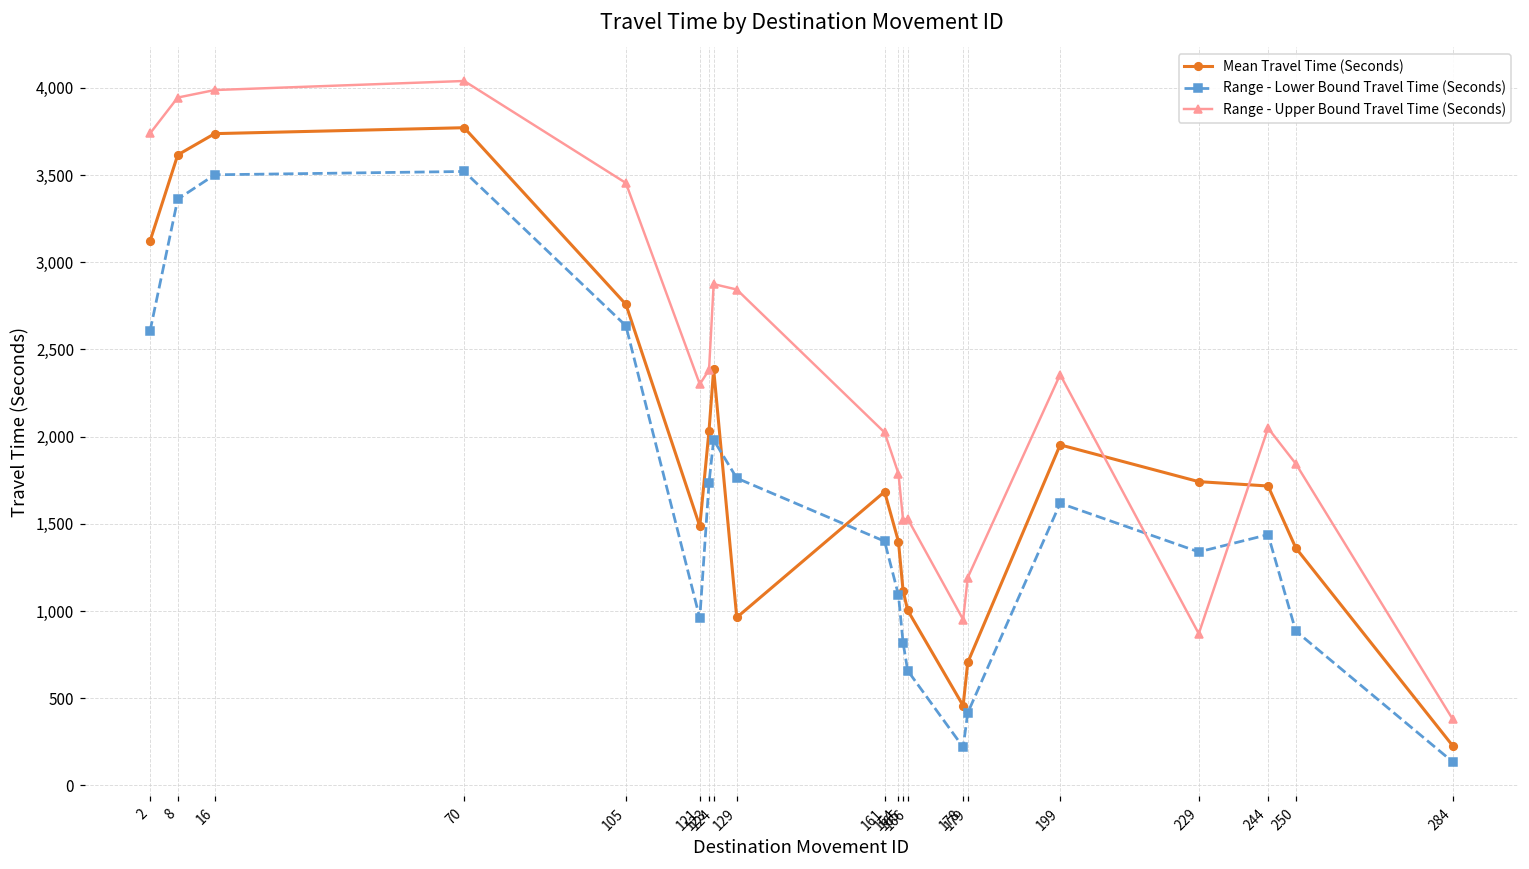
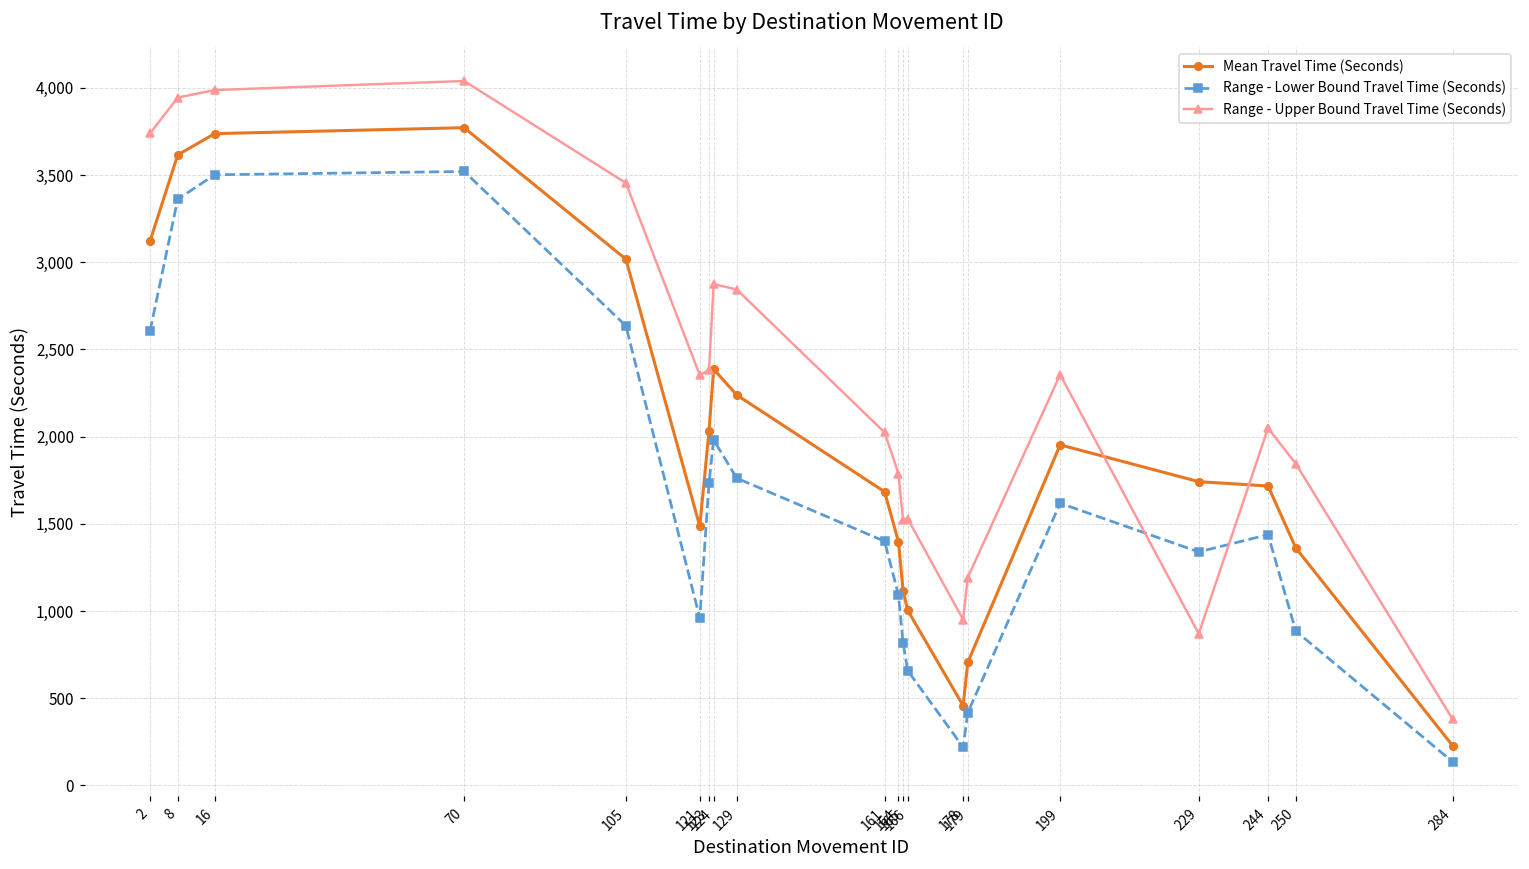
  {
    "Mean Travel Time (Seconds)": {
      "2": "3,120",
      "8": "3,620",
      "16": "3,740",
      "70": "3,770",
-     "105": "2,760",
+     "105": "3,020",
      "121": "1,490",
      "123": "2,040",
      "124": "2,390",
-     "129": "960",
+     "129": "2,240",
      "161": "1,680",
      "164": "1,400",
      "165": "1,120",
      "166": "1,000",
      "178": "460",
      "179": "710",
      "199": "1,950",
      "229": "1,740",
      "244": "1,720",
      "250": "1,360",
      "284": "230"
    },
    "Range - Lower Bound Travel Time (Seconds)": {
      "2": "2,610",
      "8": "3,360",
      "16": "3,500",
      "70": "3,520",
      "105": "2,640",
      "121": "960",
      "123": "1,740",
      "124": "1,980",
      "129": "1,760",
      "161": "1,400",
      "164": "1,090",
      "165": "820",
      "166": "660",
      "178": "220",
      "179": "420",
      "199": "1,620",
      "229": "1,340",
      "244": "1,440",
      "250": "890",
      "284": "130"
    },
    "Range - Upper Bound Travel Time (Seconds)": {
      "2": "3,740",
      "8": "3,950",
      "16": "3,990",
      "70": "4,040",
      "105": "3,460",
-     "121": "2,300",
+     "121": "2,350",
      "123": "2,380",
      "124": "2,880",
      "129": "2,840",
      "161": "2,020",
      "164": "1,790",
      "165": "1,520",
      "166": "1,530",
      "178": "950",
      "179": "1,190",
      "199": "2,360",
      "229": "870",
      "244": "2,050",
      "250": "1,850",
      "284": "380"
    }
  }
